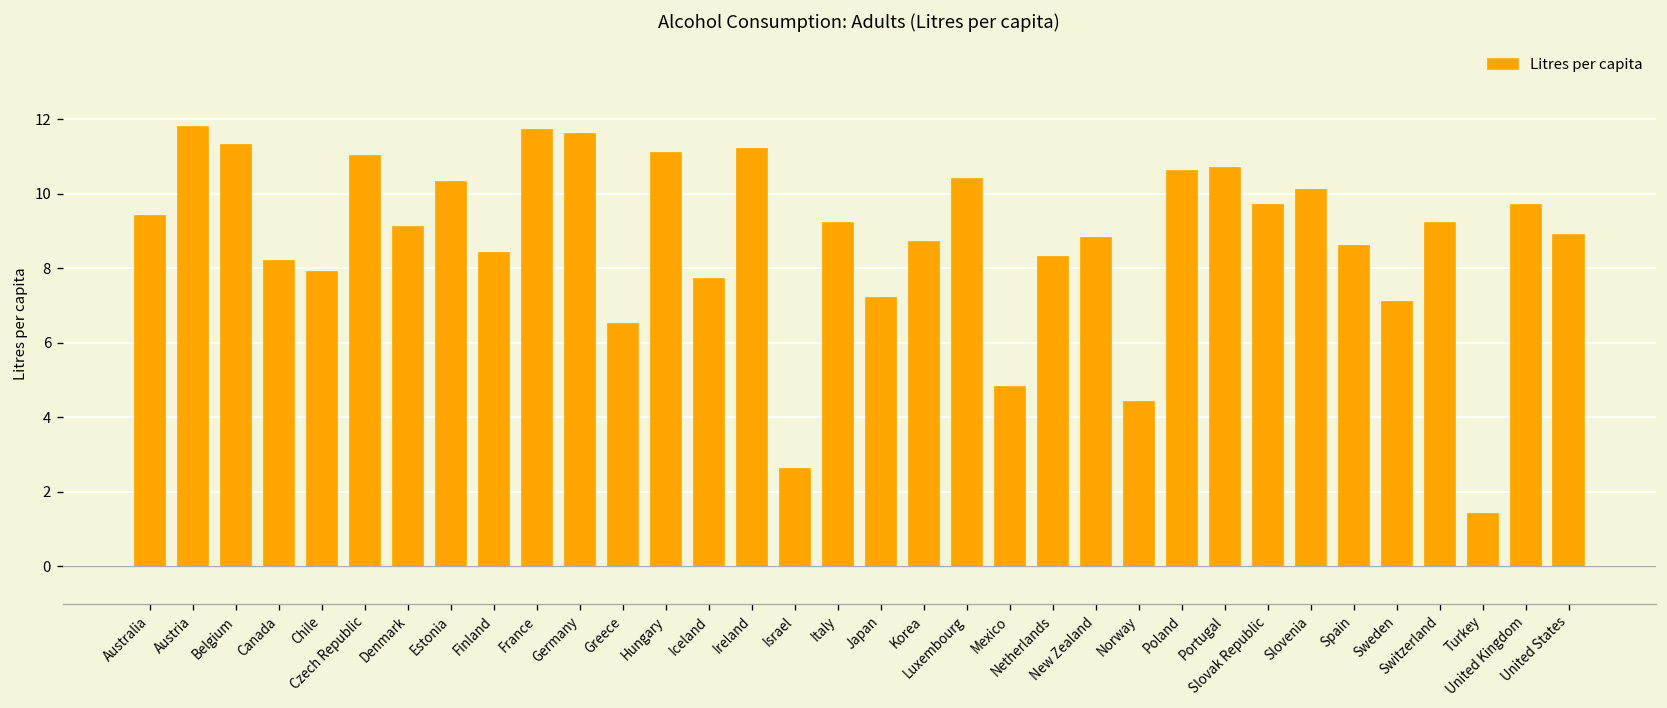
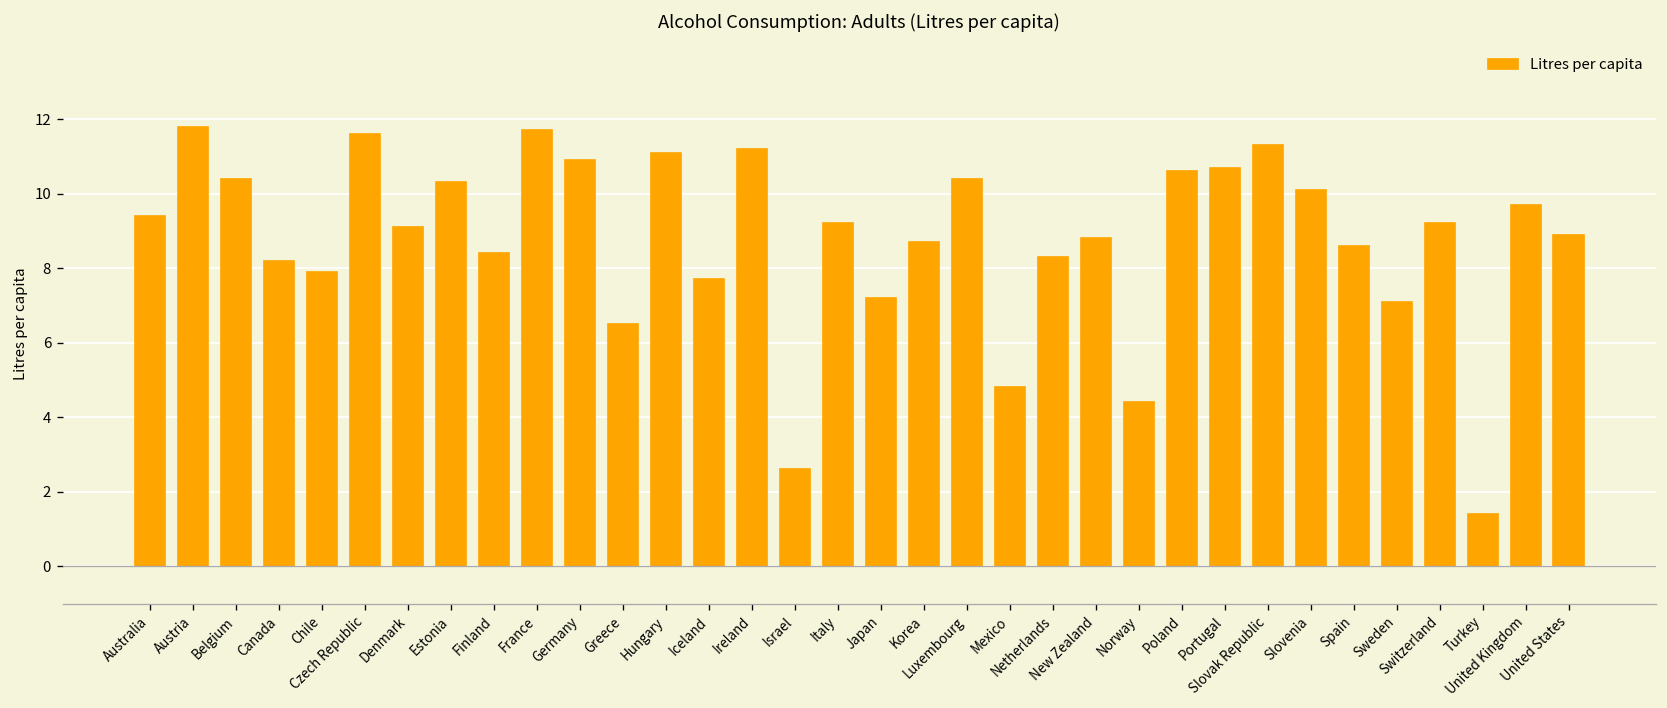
  {
    "Australia": 9.4,
    "Austria": 11.8,
-   "Belgium": 11.3,
+   "Belgium": 10.4,
    "Canada": 8.2,
    "Chile": 7.9,
-   "Czech Republic": 11.0,
+   "Czech Republic": 11.6,
    "Denmark": 9.1,
    "Estonia": 10.3,
    "Finland": 8.4,
    "France": 11.7,
-   "Germany": 11.6,
+   "Germany": 10.9,
    "Greece": 6.5,
    "Hungary": 11.1,
    "Iceland": 7.7,
    "Ireland": 11.2,
    "Israel": 2.6,
    "Italy": 9.2,
    "Japan": 7.2,
    "Korea": 8.7,
    "Luxembourg": 10.4,
    "Mexico": 4.8,
    "Netherlands": 8.3,
    "New Zealand": 8.8,
    "Norway": 4.4,
    "Poland": 10.6,
    "Portugal": 10.7,
-   "Slovak Republic": 9.7,
+   "Slovak Republic": 11.3,
    "Slovenia": 10.1,
    "Spain": 8.6,
    "Sweden": 7.1,
    "Switzerland": 9.2,
    "Turkey": 1.4,
    "United Kingdom": 9.7,
    "United States": 8.9
  }
